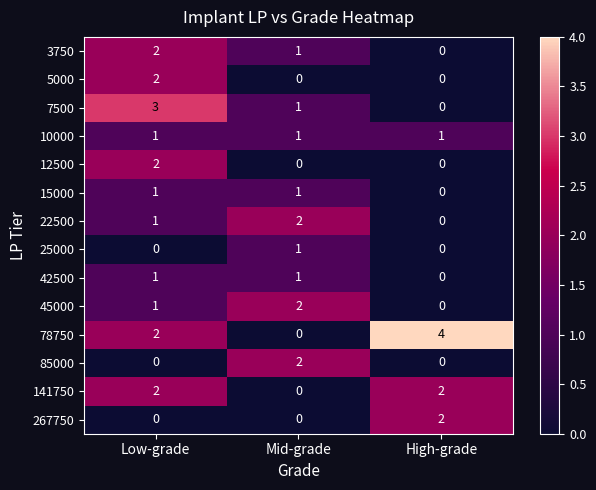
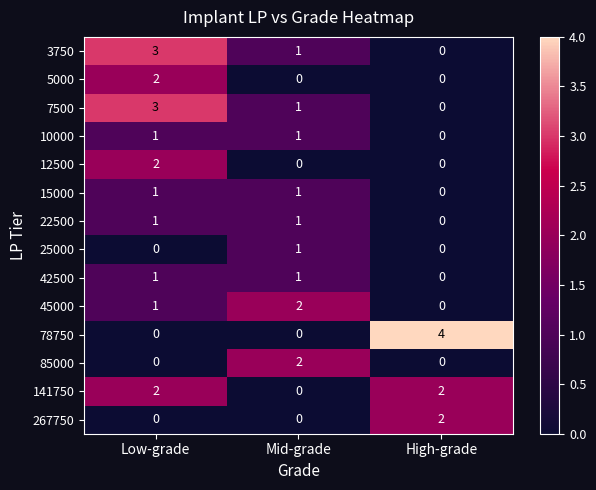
  {
    "3750": {
-     "Low-grade": 2,
+     "Low-grade": 3,
      "Mid-grade": 1,
      "High-grade": 0
    },
    "5000": {
      "Low-grade": 2,
      "Mid-grade": 0,
      "High-grade": 0
    },
    "7500": {
      "Low-grade": 3,
      "Mid-grade": 1,
      "High-grade": 0
    },
    "10000": {
      "Low-grade": 1,
      "Mid-grade": 1,
-     "High-grade": 1
+     "High-grade": 0
    },
    "12500": {
      "Low-grade": 2,
      "Mid-grade": 0,
      "High-grade": 0
    },
    "15000": {
      "Low-grade": 1,
      "Mid-grade": 1,
      "High-grade": 0
    },
    "22500": {
      "Low-grade": 1,
-     "Mid-grade": 2,
+     "Mid-grade": 1,
      "High-grade": 0
    },
    "25000": {
      "Low-grade": 0,
      "Mid-grade": 1,
      "High-grade": 0
    },
    "42500": {
      "Low-grade": 1,
      "Mid-grade": 1,
      "High-grade": 0
    },
    "45000": {
      "Low-grade": 1,
      "Mid-grade": 2,
      "High-grade": 0
    },
    "78750": {
-     "Low-grade": 2,
+     "Low-grade": 0,
      "Mid-grade": 0,
      "High-grade": 4
    },
    "85000": {
      "Low-grade": 0,
      "Mid-grade": 2,
      "High-grade": 0
    },
    "141750": {
      "Low-grade": 2,
      "Mid-grade": 0,
      "High-grade": 2
    },
    "267750": {
      "Low-grade": 0,
      "Mid-grade": 0,
      "High-grade": 2
    }
  }
